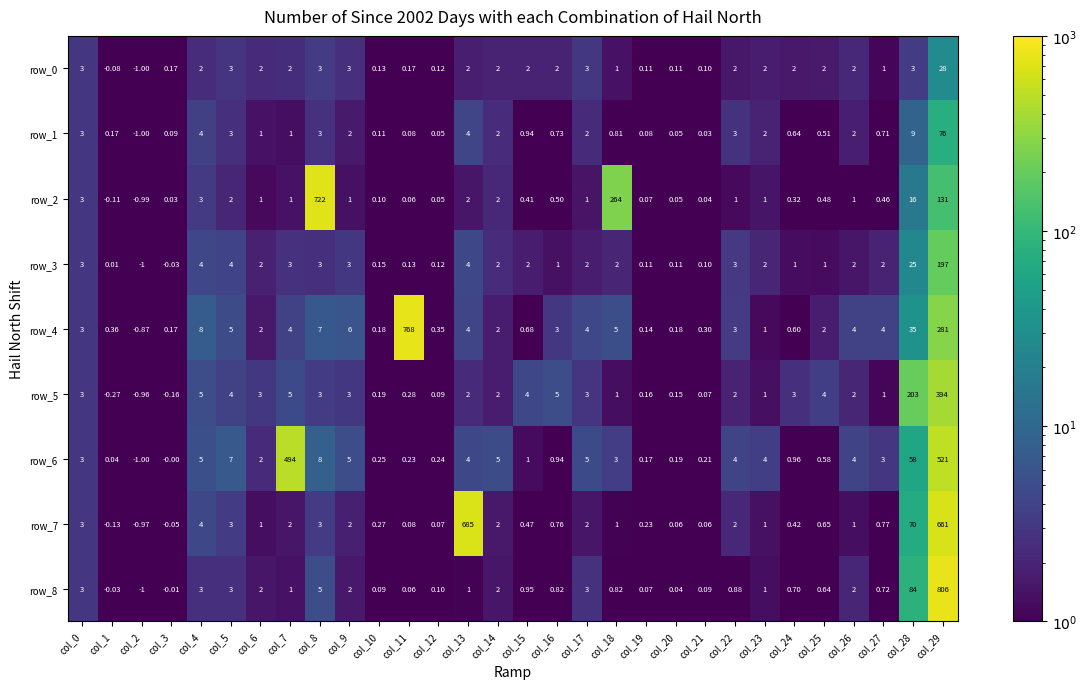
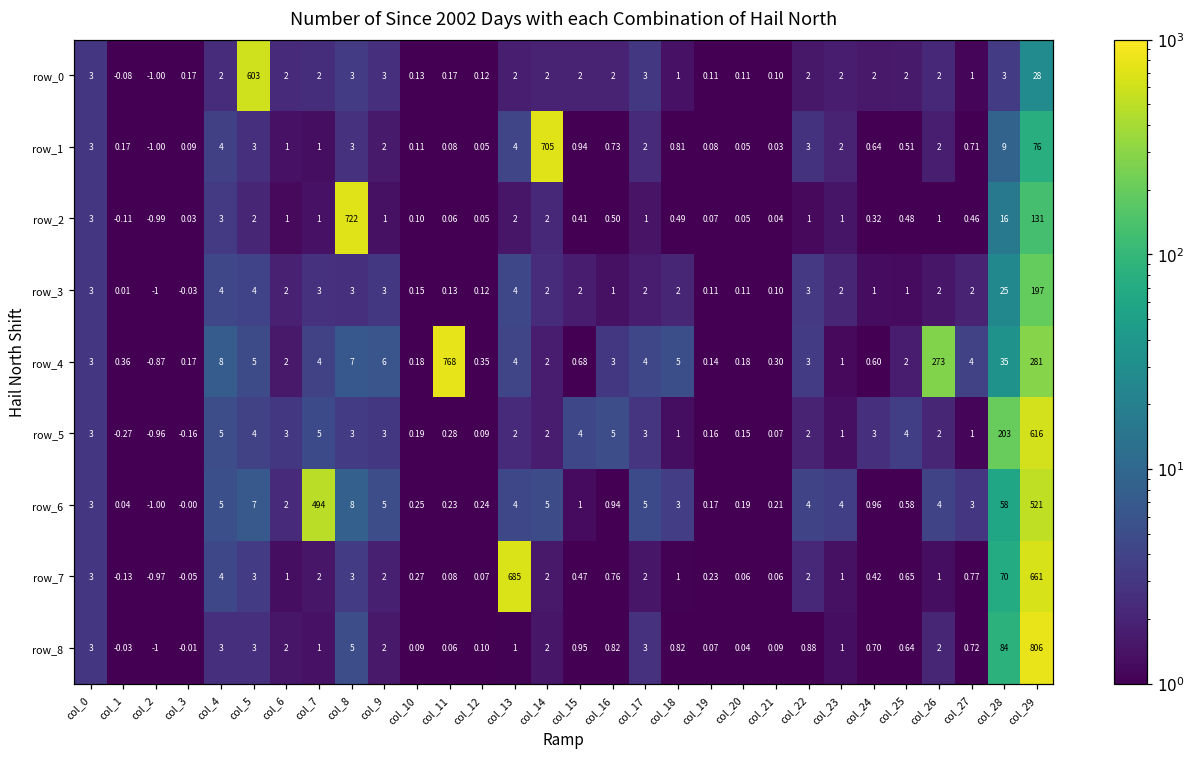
  {
    "row_0": {
      "col_0": 3,
      "col_1": -0.08,
      "col_2": -1.00,
      "col_3": 0.17,
      "col_4": 2,
-     "col_5": 3,
+     "col_5": 603,
      "col_6": 2,
      "col_7": 2,
      "col_8": 3,
      "col_9": 3,
      "col_10": 0.13,
      "col_11": 0.17,
      "col_12": 0.12,
      "col_13": 2,
      "col_14": 2,
      "col_15": 2,
      "col_16": 2,
      "col_17": 3,
      "col_18": 1,
      "col_19": 0.11,
      "col_20": 0.11,
      "col_21": 0.10,
      "col_22": 2,
      "col_23": 2,
      "col_24": 2,
      "col_25": 2,
      "col_26": 2,
      "col_27": 1,
      "col_28": 3,
      "col_29": 28
    },
    "row_1": {
      "col_0": 3,
      "col_1": 0.17,
      "col_2": -1.00,
      "col_3": 0.09,
      "col_4": 4,
      "col_5": 3,
      "col_6": 1,
      "col_7": 1,
      "col_8": 3,
      "col_9": 2,
      "col_10": 0.11,
      "col_11": 0.08,
      "col_12": 0.05,
      "col_13": 4,
-     "col_14": 2,
+     "col_14": 705,
      "col_15": 0.94,
      "col_16": 0.73,
      "col_17": 2,
      "col_18": 0.81,
      "col_19": 0.08,
      "col_20": 0.05,
      "col_21": 0.03,
      "col_22": 3,
      "col_23": 2,
      "col_24": 0.64,
      "col_25": 0.51,
      "col_26": 2,
      "col_27": 0.71,
      "col_28": 9,
      "col_29": 76
    },
    "row_2": {
      "col_0": 3,
      "col_1": -0.11,
      "col_2": -0.99,
      "col_3": 0.03,
      "col_4": 3,
      "col_5": 2,
      "col_6": 1,
      "col_7": 1,
      "col_8": 722,
      "col_9": 1,
      "col_10": 0.10,
      "col_11": 0.06,
      "col_12": 0.05,
      "col_13": 2,
      "col_14": 2,
      "col_15": 0.41,
      "col_16": 0.50,
      "col_17": 1,
-     "col_18": 264,
+     "col_18": 0.49,
      "col_19": 0.07,
      "col_20": 0.05,
      "col_21": 0.04,
      "col_22": 1,
      "col_23": 1,
      "col_24": 0.32,
      "col_25": 0.48,
      "col_26": 1,
      "col_27": 0.46,
      "col_28": 16,
      "col_29": 131
    },
    "row_4": {
      "col_0": 3,
      "col_1": 0.36,
      "col_2": -0.87,
      "col_3": 0.17,
      "col_4": 8,
      "col_5": 5,
      "col_6": 2,
      "col_7": 4,
      "col_8": 7,
      "col_9": 6,
      "col_10": 0.18,
      "col_11": 768,
      "col_12": 0.35,
      "col_13": 4,
      "col_14": 2,
      "col_15": 0.68,
      "col_16": 3,
      "col_17": 4,
      "col_18": 5,
      "col_19": 0.14,
      "col_20": 0.18,
      "col_21": 0.30,
      "col_22": 3,
      "col_23": 1,
      "col_24": 0.60,
      "col_25": 2,
-     "col_26": 4,
+     "col_26": 273,
      "col_27": 4,
      "col_28": 35,
      "col_29": 281
    },
    "row_5": {
      "col_0": 3,
      "col_1": -0.27,
      "col_2": -0.96,
      "col_3": -0.16,
      "col_4": 5,
      "col_5": 4,
      "col_6": 3,
      "col_7": 5,
      "col_8": 3,
      "col_9": 3,
      "col_10": 0.19,
      "col_11": 0.28,
      "col_12": 0.09,
      "col_13": 2,
      "col_14": 2,
      "col_15": 4,
      "col_16": 5,
      "col_17": 3,
      "col_18": 1,
      "col_19": 0.16,
      "col_20": 0.15,
      "col_21": 0.07,
      "col_22": 2,
      "col_23": 1,
      "col_24": 3,
      "col_25": 4,
      "col_26": 2,
      "col_27": 1,
      "col_28": 203,
-     "col_29": 394
+     "col_29": 616
    }
  }
